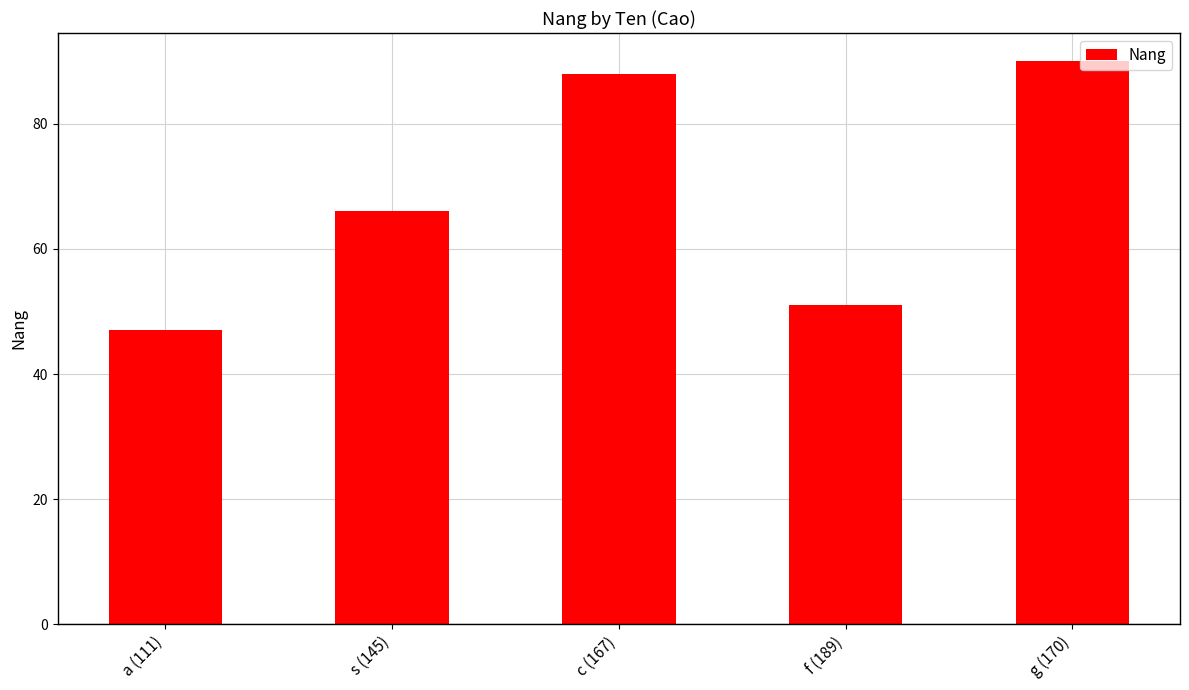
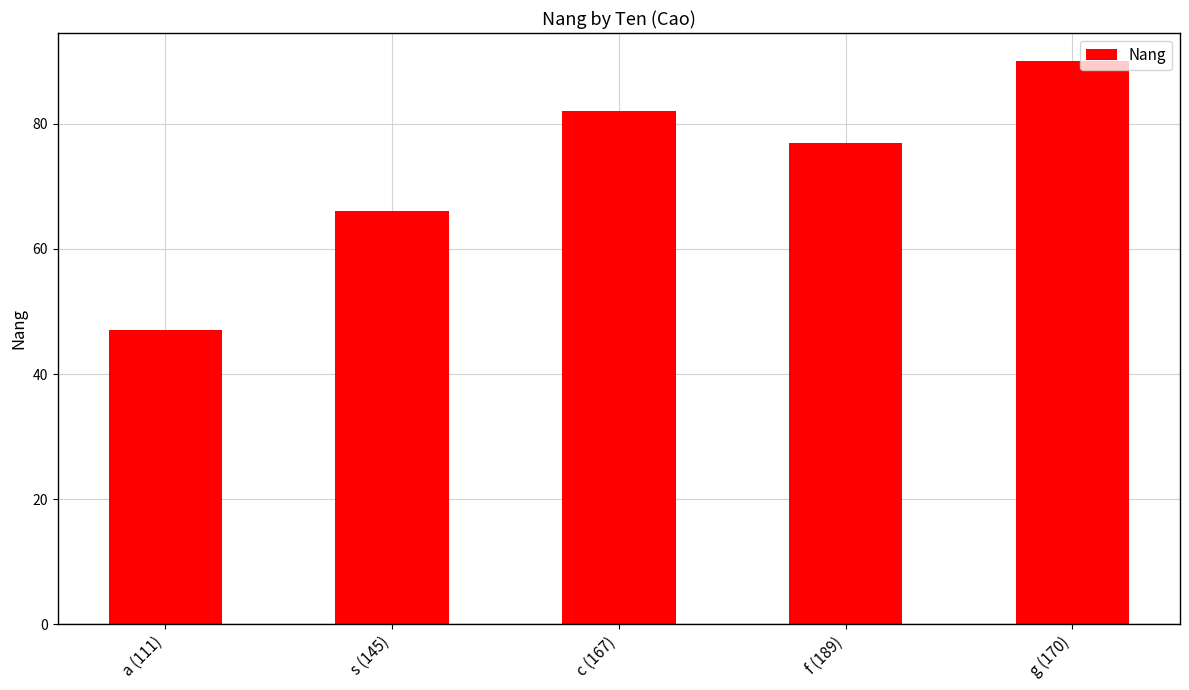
  {
    "a (111)": 47,
    "s (145)": 66,
-   "c (167)": 88,
-   "f (189)": 51,
+   "c (167)": 82,
+   "f (189)": 77,
    "g (170)": 90
  }
